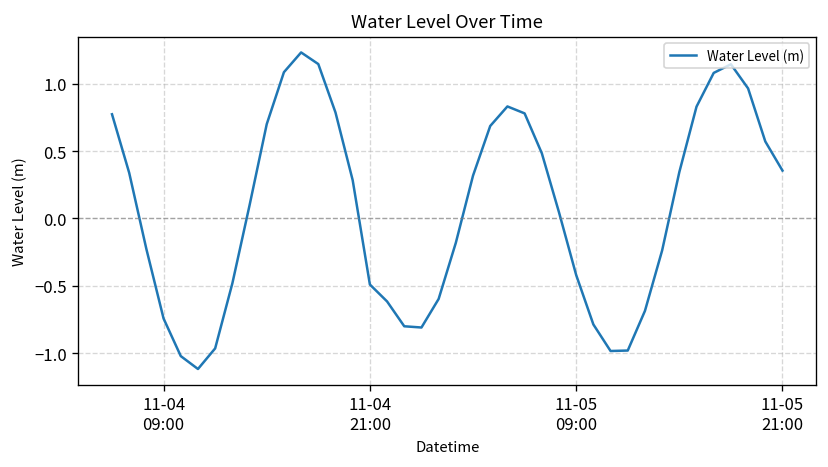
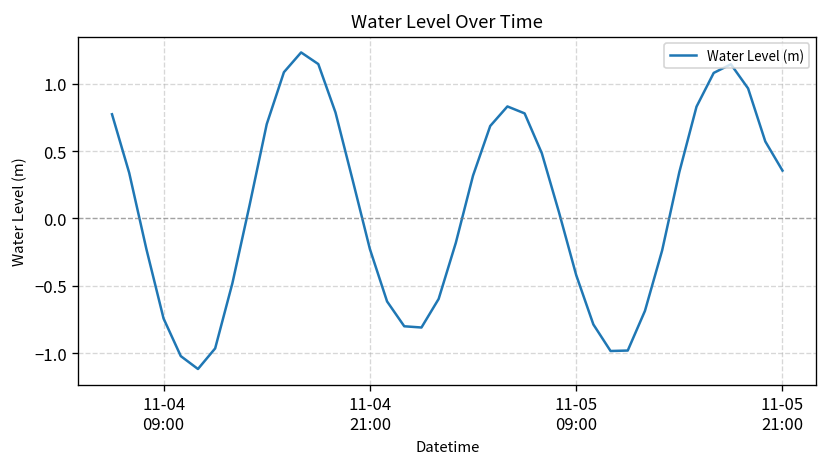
  {
    "11-04 09:00": -0.74,
-   "11-04 21:00": -0.49,
+   "11-04 21:00": -0.23,
    "11-05 09:00": -0.42,
    "11-05 21:00": 0.35
  }
